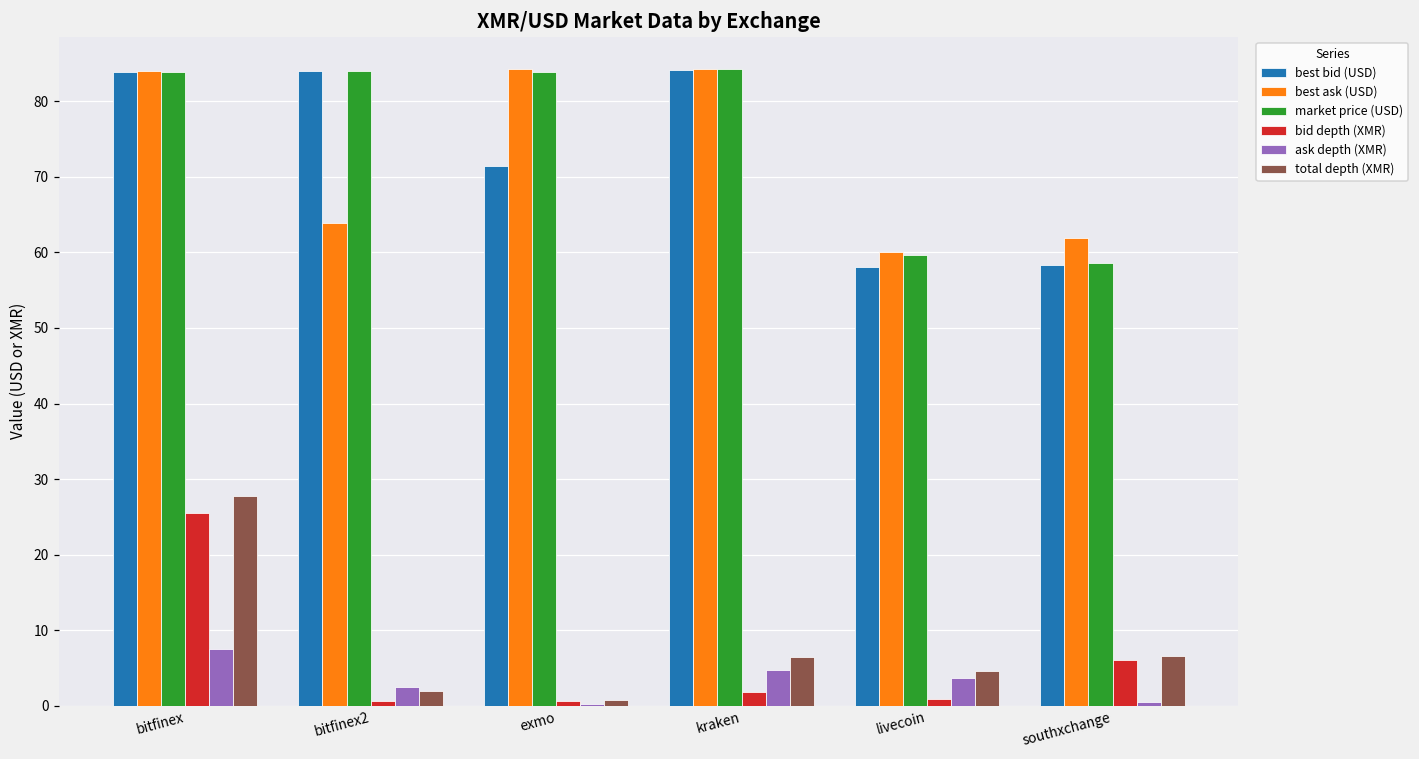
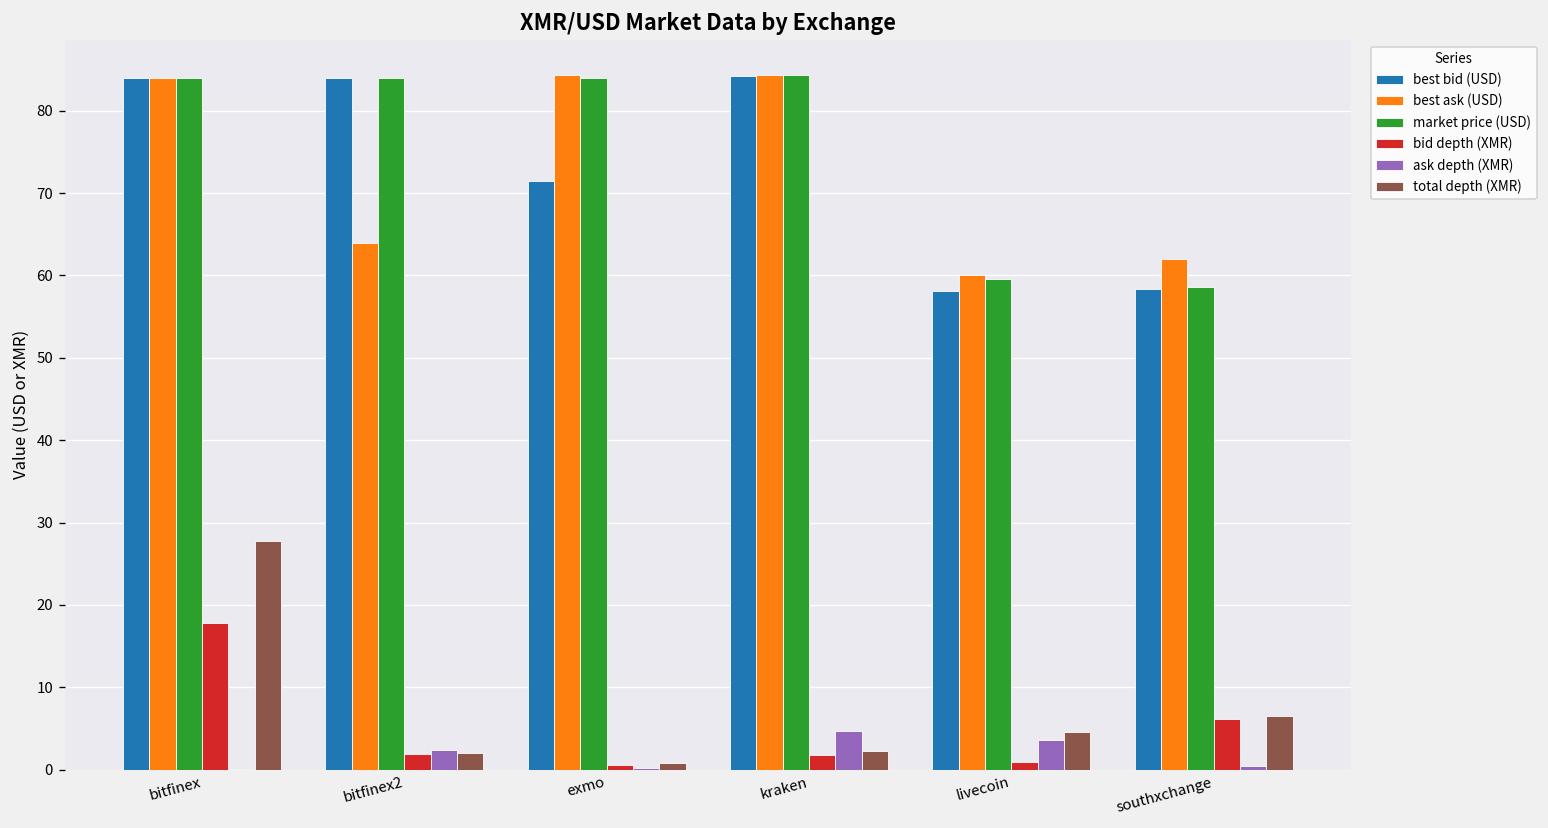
  {
    "best bid (USD)": {
      "bitfinex": 84,
      "bitfinex2": 84,
      "exmo": 71,
      "kraken": 84,
      "livecoin": 58,
      "southxchange": 58
    },
    "best ask (USD)": {
      "bitfinex": 84,
      "bitfinex2": 64,
      "exmo": 84,
      "kraken": 84,
      "livecoin": 60,
      "southxchange": 62
    },
    "market price (USD)": {
      "bitfinex": 84,
      "bitfinex2": 84,
      "exmo": 84,
      "kraken": 84,
      "livecoin": 60,
      "southxchange": 59
    },
    "bid depth (XMR)": {
-     "bitfinex": 26,
-     "bitfinex2": 1,
+     "bitfinex": 18,
+     "bitfinex2": 2,
      "exmo": 1,
      "kraken": 2,
      "livecoin": 1,
      "southxchange": 6
    },
    "ask depth (XMR)": {
-     "bitfinex": 8,
+     "bitfinex": 0,
      "bitfinex2": 2,
      "kraken": 5,
      "livecoin": 4,
      "southxchange": 0
    },
    "total depth (XMR)": {
      "bitfinex": 28,
      "bitfinex2": 2,
      "exmo": 1,
-     "kraken": 6,
+     "kraken": 2,
      "livecoin": 5,
      "southxchange": 7
    }
  }
